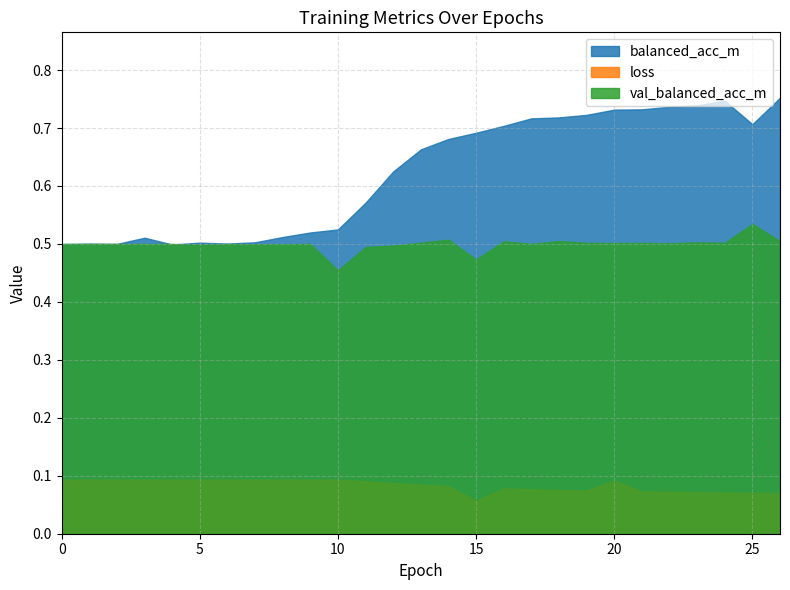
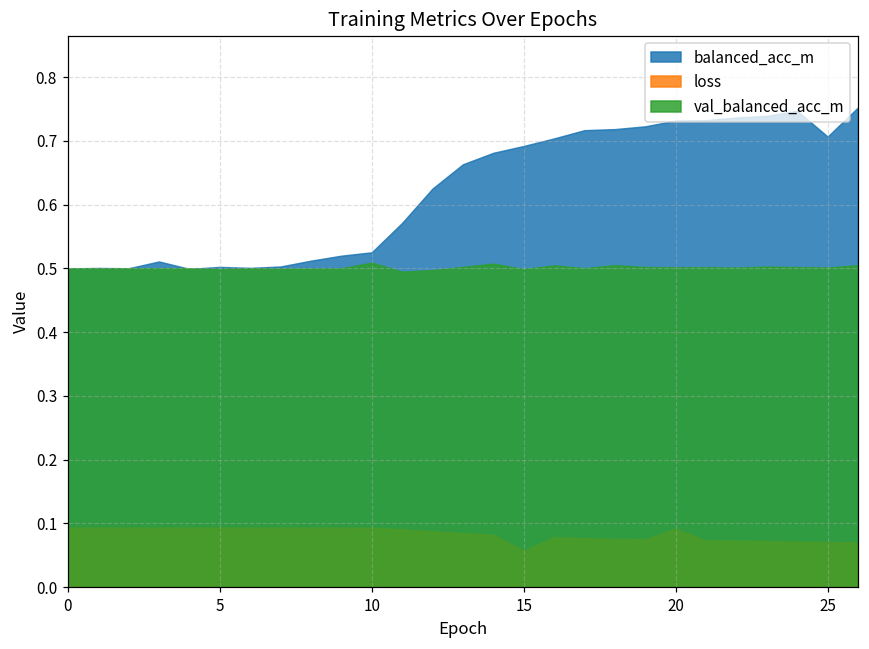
  {
    "balanced_acc_m": {
      "10": 0.53,
      "15": 0.69,
      "20": 0.73,
      "25": 0.71
    },
    "loss": {
      "0": 0.09,
      "5": 0.09,
      "10": 0.09,
      "15": 0.06,
      "20": 0.09,
      "25": 0.07
    },
    "val_balanced_acc_m": {
-     "10": 0.45,
-     "15": 0.47,
+     "10": 0.51,
+     "15": 0.50,
      "20": 0.50,
-     "25": 0.53
+     "25": 0.50
    }
  }
